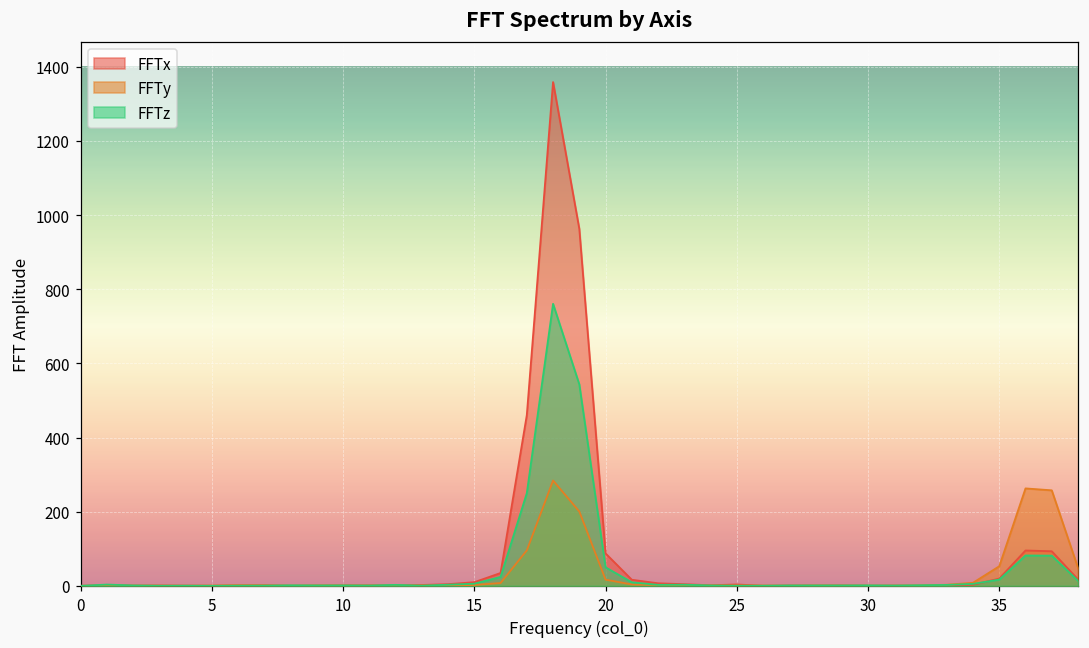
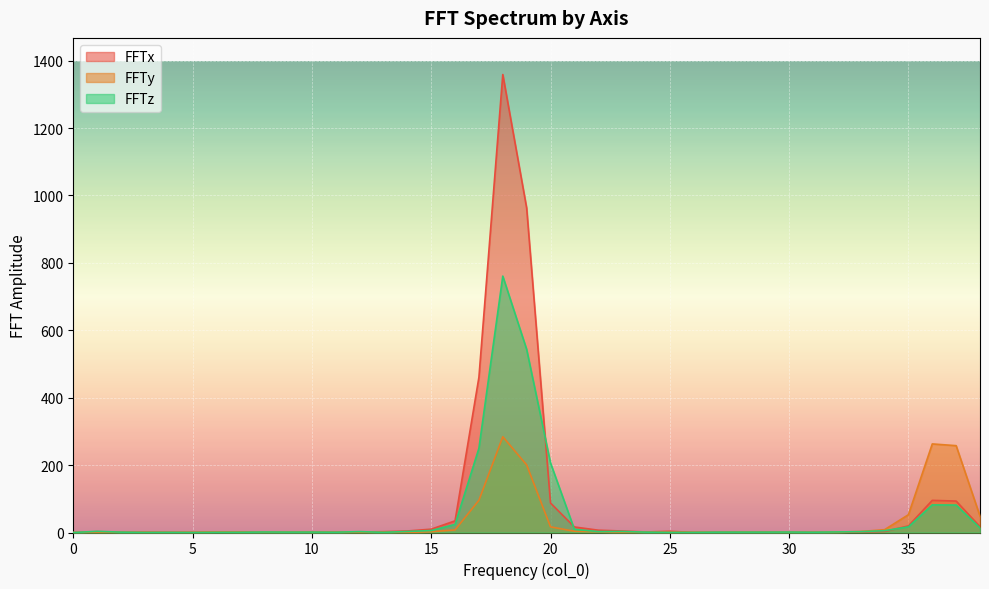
  {
    "FFTz": {
-     "20": 50
+     "20": 210
    }
  }
